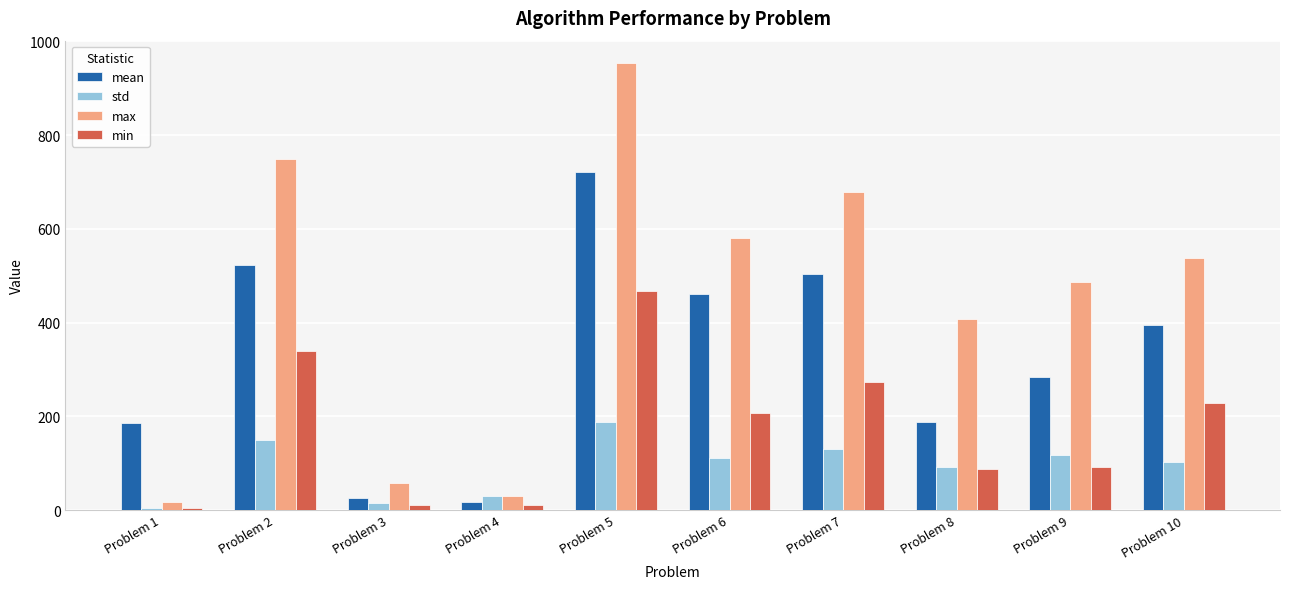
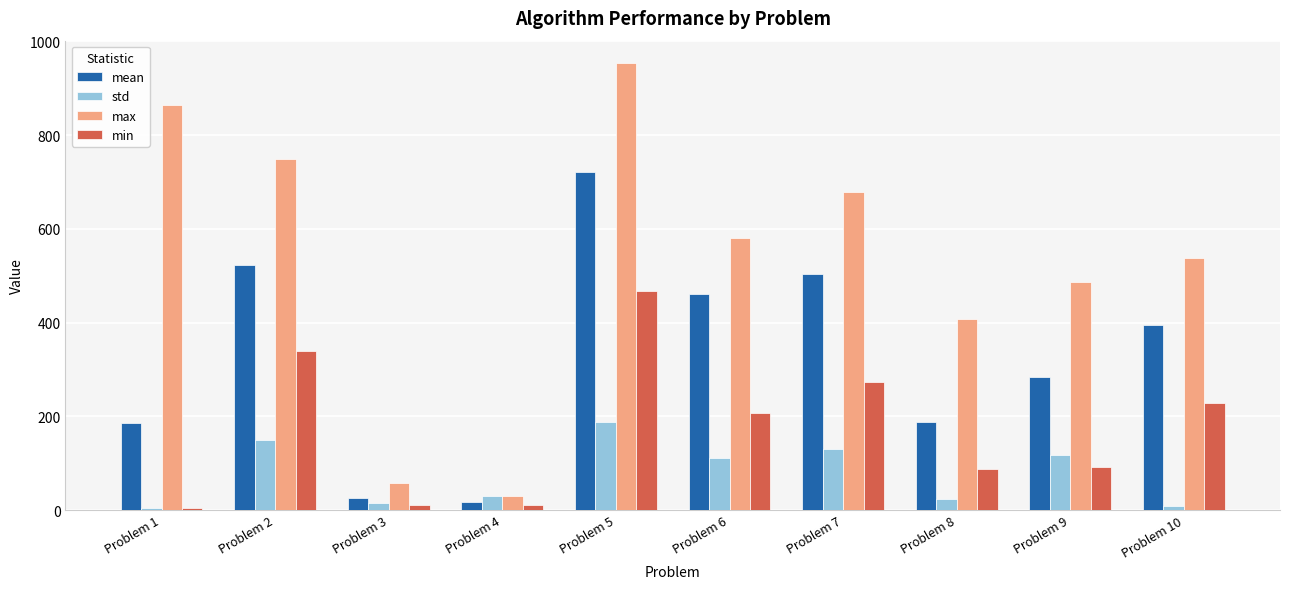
  {
    "mean": {
      "Problem 1": 190,
      "Problem 2": 520,
      "Problem 3": 30,
      "Problem 4": 20,
      "Problem 5": 720,
      "Problem 6": 460,
      "Problem 7": 500,
      "Problem 8": 190,
      "Problem 9": 280,
      "Problem 10": 400
    },
    "std": {
      "Problem 2": 150,
      "Problem 3": 20,
      "Problem 4": 30,
      "Problem 5": 190,
      "Problem 6": 110,
      "Problem 7": 130,
-     "Problem 8": 90,
+     "Problem 8": 20,
      "Problem 9": 120,
-     "Problem 10": 100
+     "Problem 10": 10
    },
    "max": {
-     "Problem 1": 20,
+     "Problem 1": 860,
      "Problem 2": 750,
      "Problem 3": 60,
      "Problem 4": 30,
      "Problem 5": 950,
      "Problem 6": 580,
      "Problem 7": 680,
      "Problem 8": 410,
      "Problem 9": 490,
      "Problem 10": 540
    },
    "min": {
      "Problem 2": 340,
      "Problem 3": 10,
      "Problem 4": 10,
      "Problem 5": 470,
      "Problem 6": 210,
      "Problem 7": 270,
      "Problem 8": 90,
      "Problem 9": 90,
      "Problem 10": 230
    }
  }
